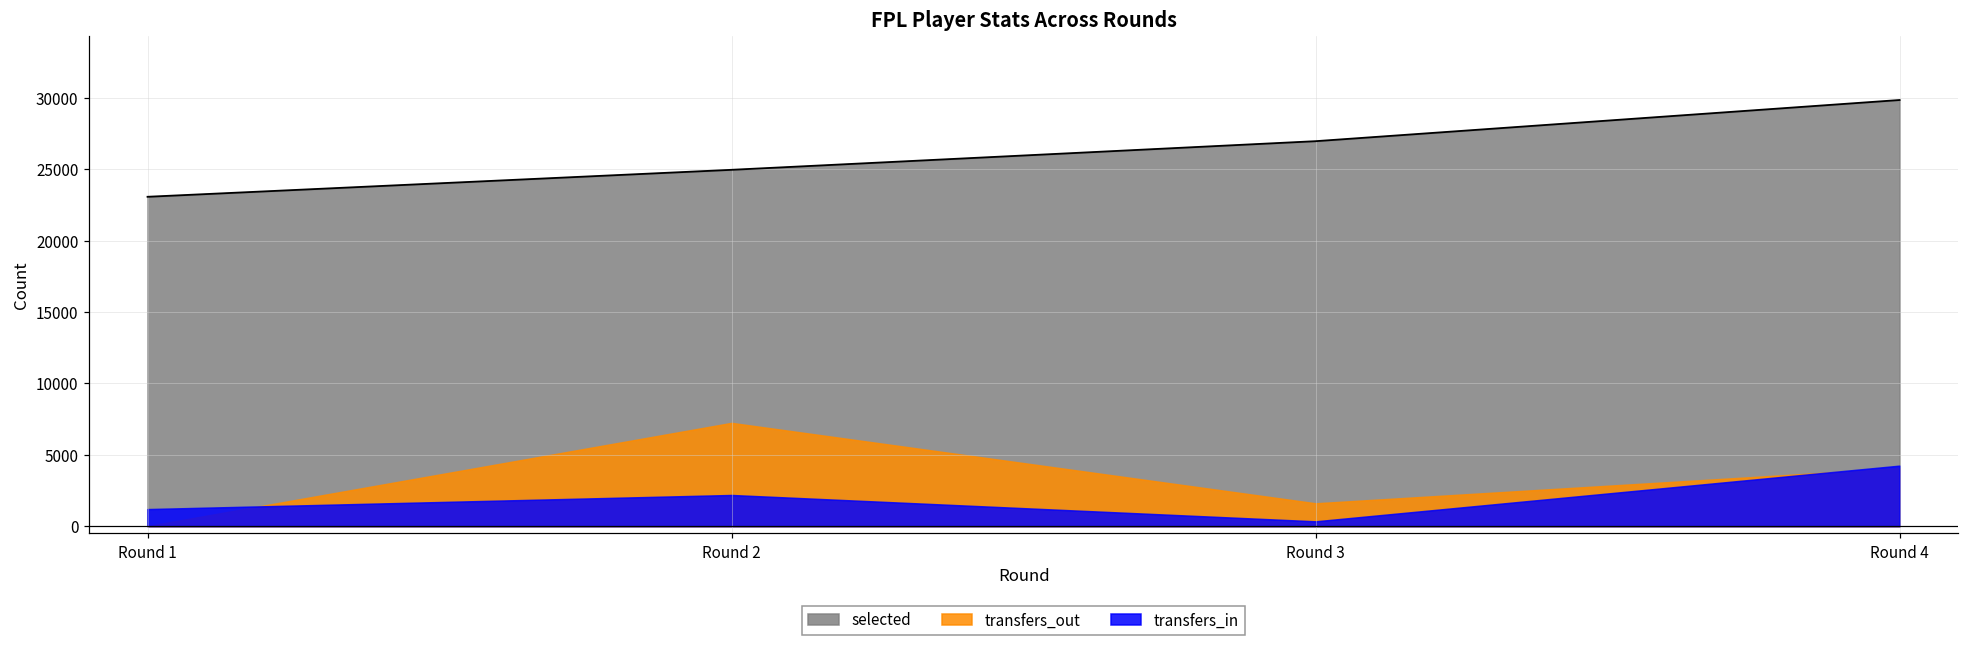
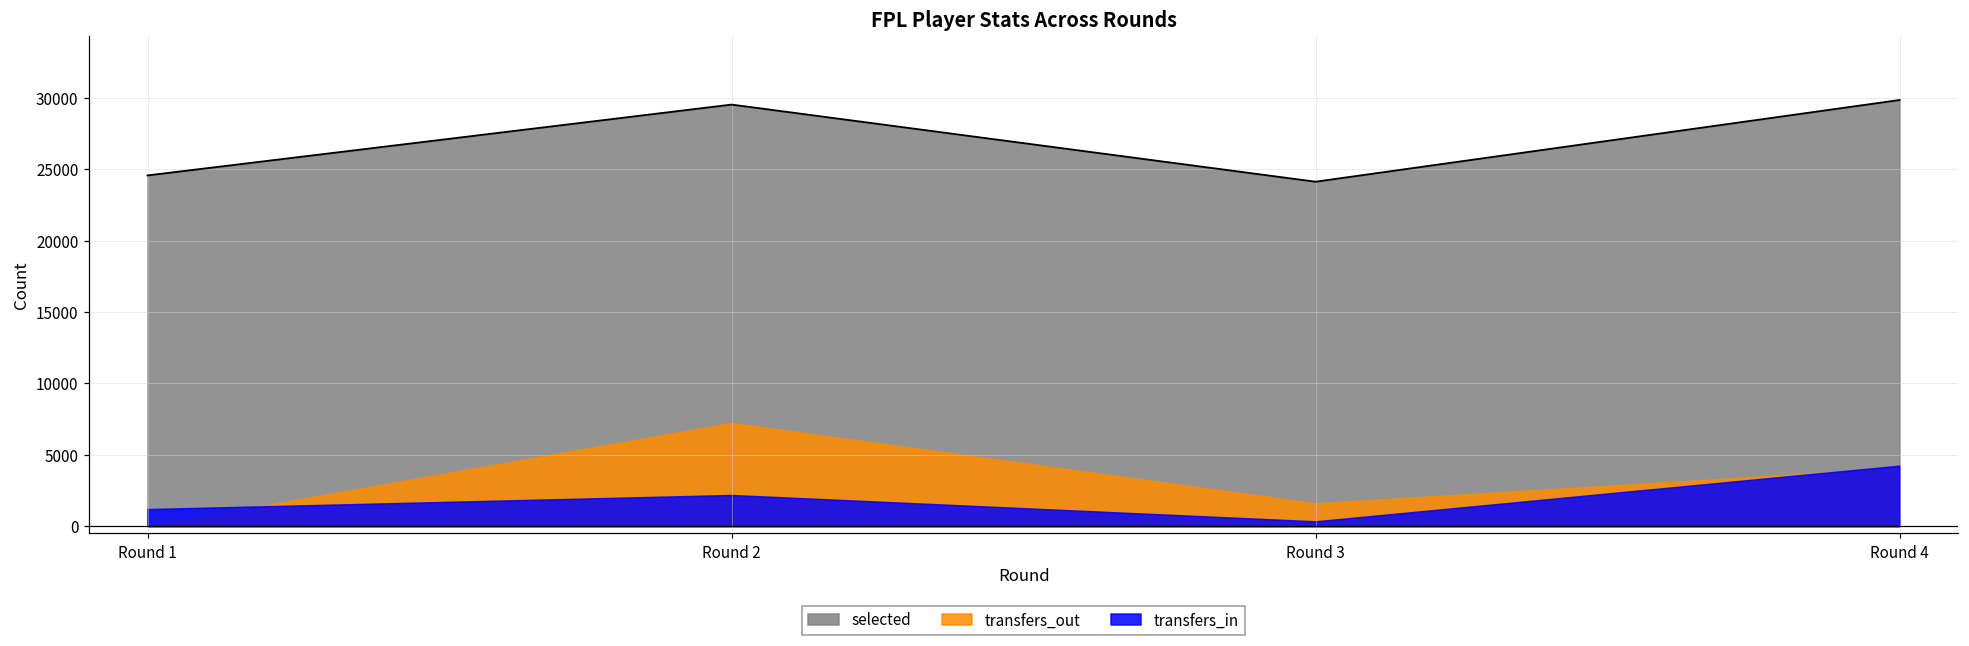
  {
    "selected": {
-     "Round 1": 23100,
-     "Round 2": 25000,
-     "Round 3": 27000,
+     "Round 1": 24600,
+     "Round 2": 29500,
+     "Round 3": 24100,
      "Round 4": 29900
    },
    "transfers_out": {
      "Round 1": 0,
      "Round 2": 7200,
      "Round 3": 1600
    },
    "transfers_in": {
      "Round 1": 1200,
      "Round 2": 2200,
      "Round 3": 300
    }
  }
